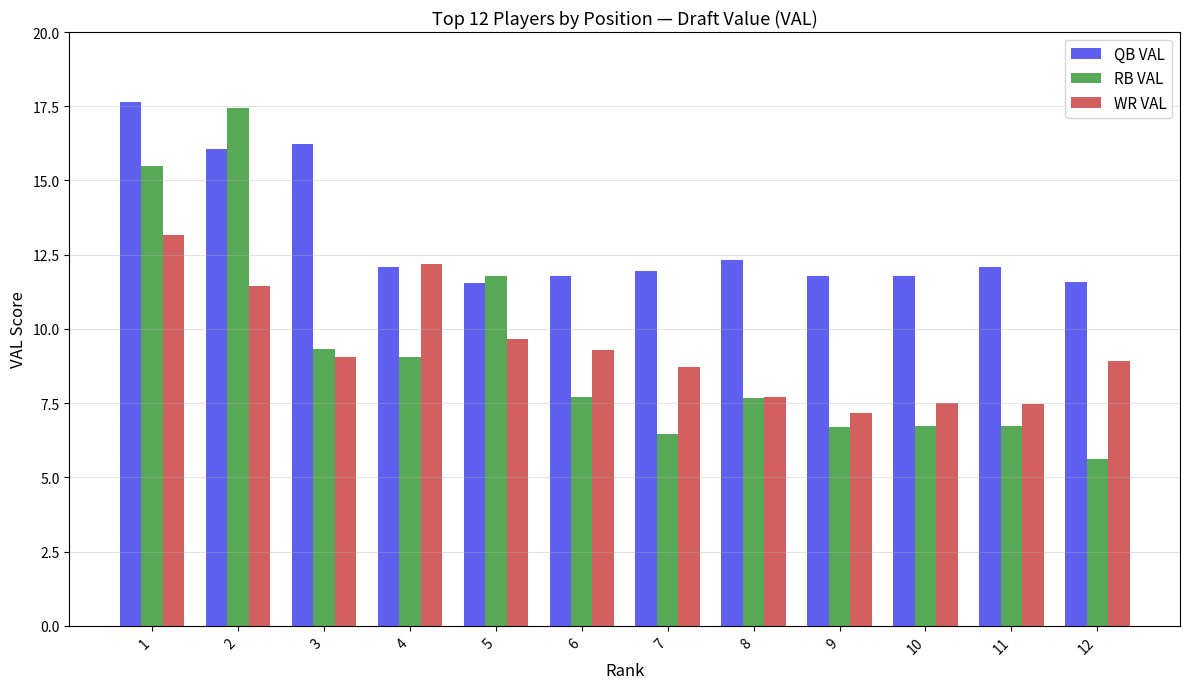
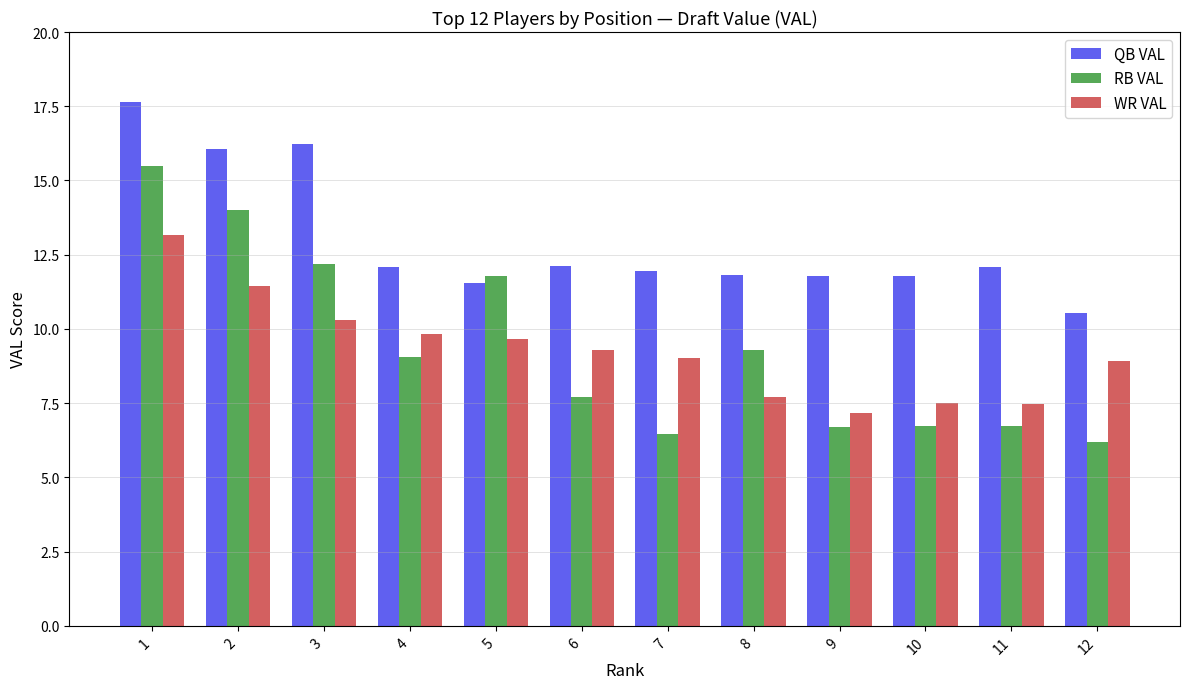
  {
    "QB VAL": {
      "1": 17.7,
      "2": 16.1,
      "3": 16.2,
      "4": 12.1,
      "5": 11.5,
-     "6": 11.8,
+     "6": 12.1,
      "7": 11.9,
-     "8": 12.3,
+     "8": 11.8,
      "9": 11.8,
      "10": 11.8,
      "11": 12.1,
-     "12": 11.6
+     "12": 10.5
    },
    "RB VAL": {
      "1": 15.5,
-     "2": 17.5,
-     "3": 9.3,
+     "2": 14.0,
+     "3": 12.2,
      "4": 9.1,
      "5": 11.8,
      "6": 7.7,
      "7": 6.5,
-     "8": 7.7,
+     "8": 9.3,
      "9": 6.7,
      "10": 6.7,
      "11": 6.7,
-     "12": 5.6
+     "12": 6.2
    },
    "WR VAL": {
      "1": 13.2,
      "2": 11.4,
-     "3": 9.0,
-     "4": 12.2,
+     "3": 10.3,
+     "4": 9.8,
      "5": 9.7,
      "6": 9.3,
-     "7": 8.7,
+     "7": 9.0,
      "8": 7.7,
      "9": 7.2,
      "10": 7.5,
      "11": 7.5,
      "12": 8.9
    }
  }
